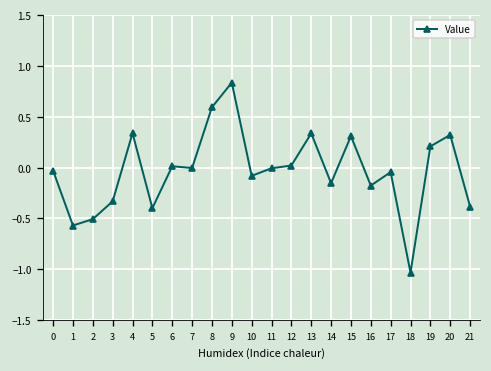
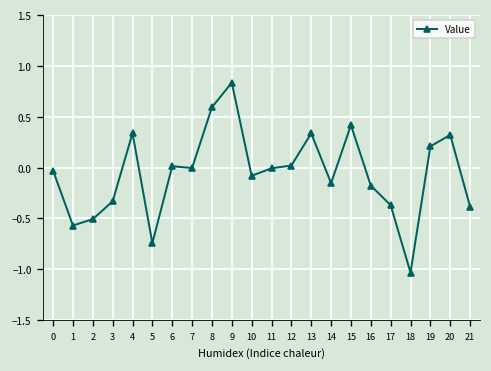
  {
    "0": 0.0,
    "1": -0.6,
    "2": -0.5,
    "3": -0.3,
    "4": 0.3,
-   "5": -0.4,
+   "5": -0.7,
    "6": 0.0,
    "7": 0.0,
    "8": 0.6,
    "9": 0.8,
    "10": -0.1,
    "11": 0.0,
    "12": 0.0,
    "13": 0.3,
    "14": -0.2,
-   "15": 0.3,
+   "15": 0.4,
    "16": -0.2,
-   "17": 0.0,
+   "17": -0.4,
    "18": -1.0,
    "19": 0.2,
    "20": 0.3,
    "21": -0.4
  }
